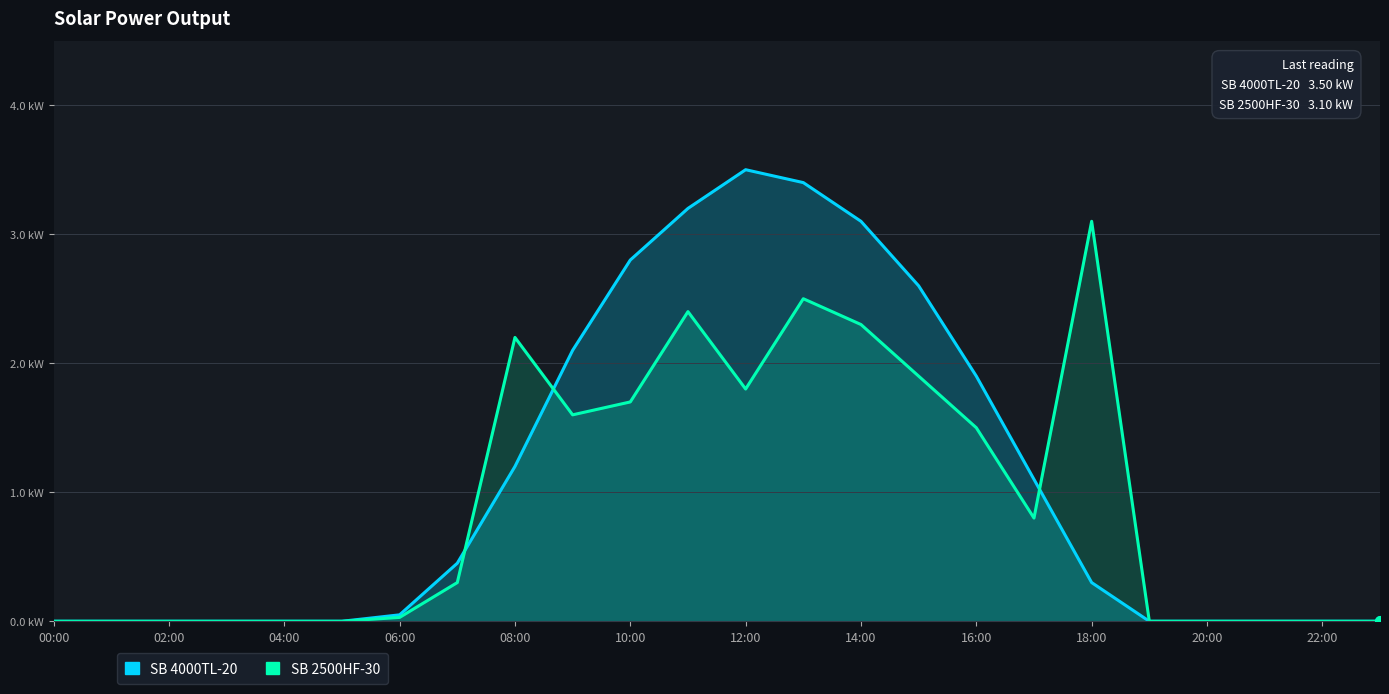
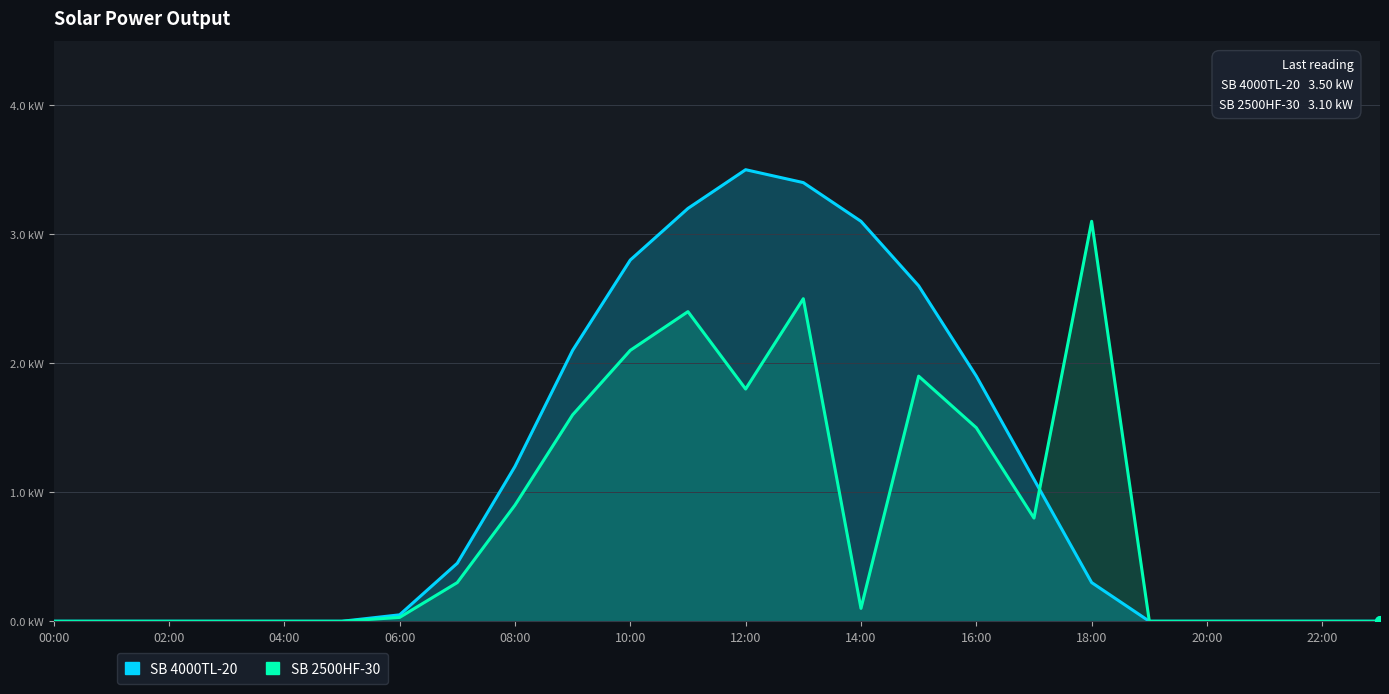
  {
    "SB 2500HF-30": {
      "06:00": "0.03 kW",
-     "08:00": "2.2 kW",
-     "10:00": "1.7 kW",
+     "08:00": "0.9 kW",
+     "10:00": "2.1 kW",
      "12:00": "1.8 kW",
-     "14:00": "2.3 kW",
+     "14:00": "0.1 kW",
      "16:00": "1.5 kW",
      "18:00": "3.1 kW"
    }
  }
